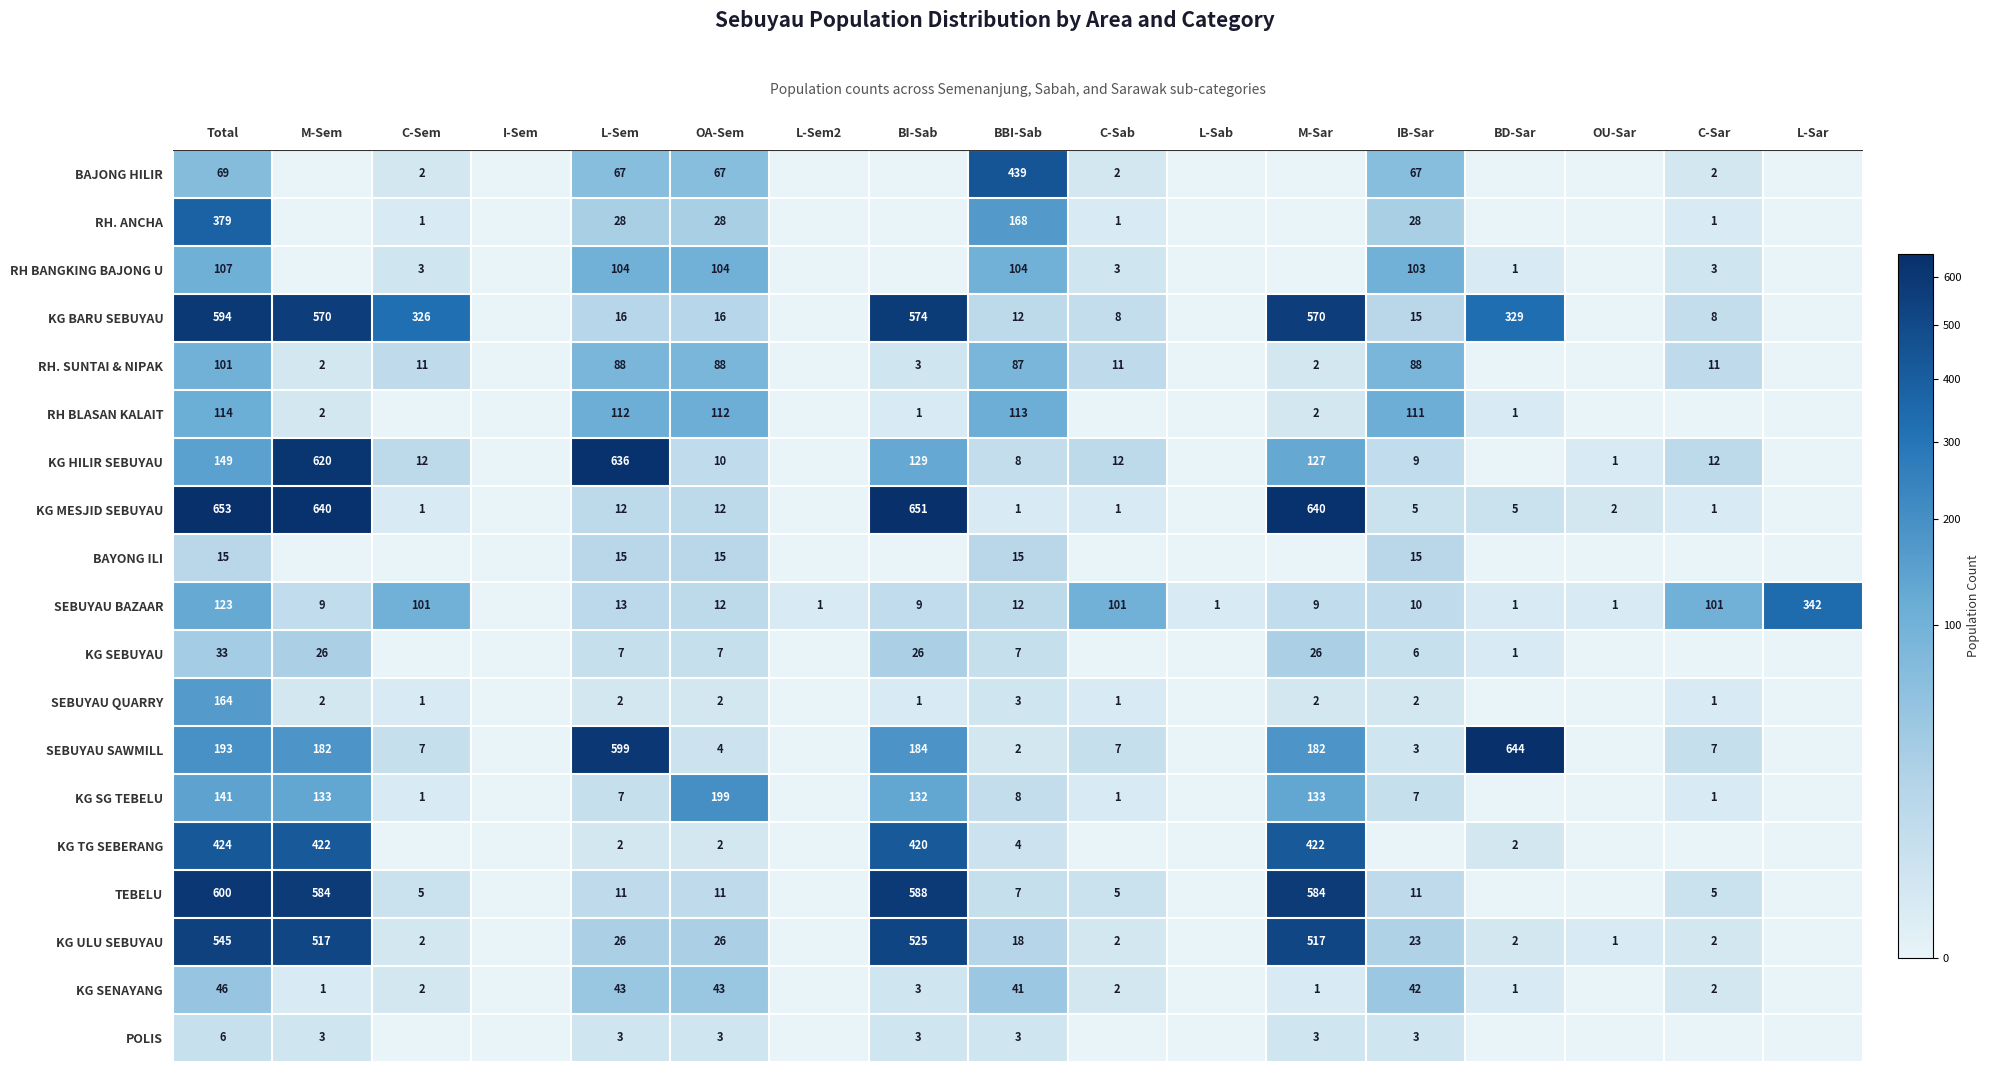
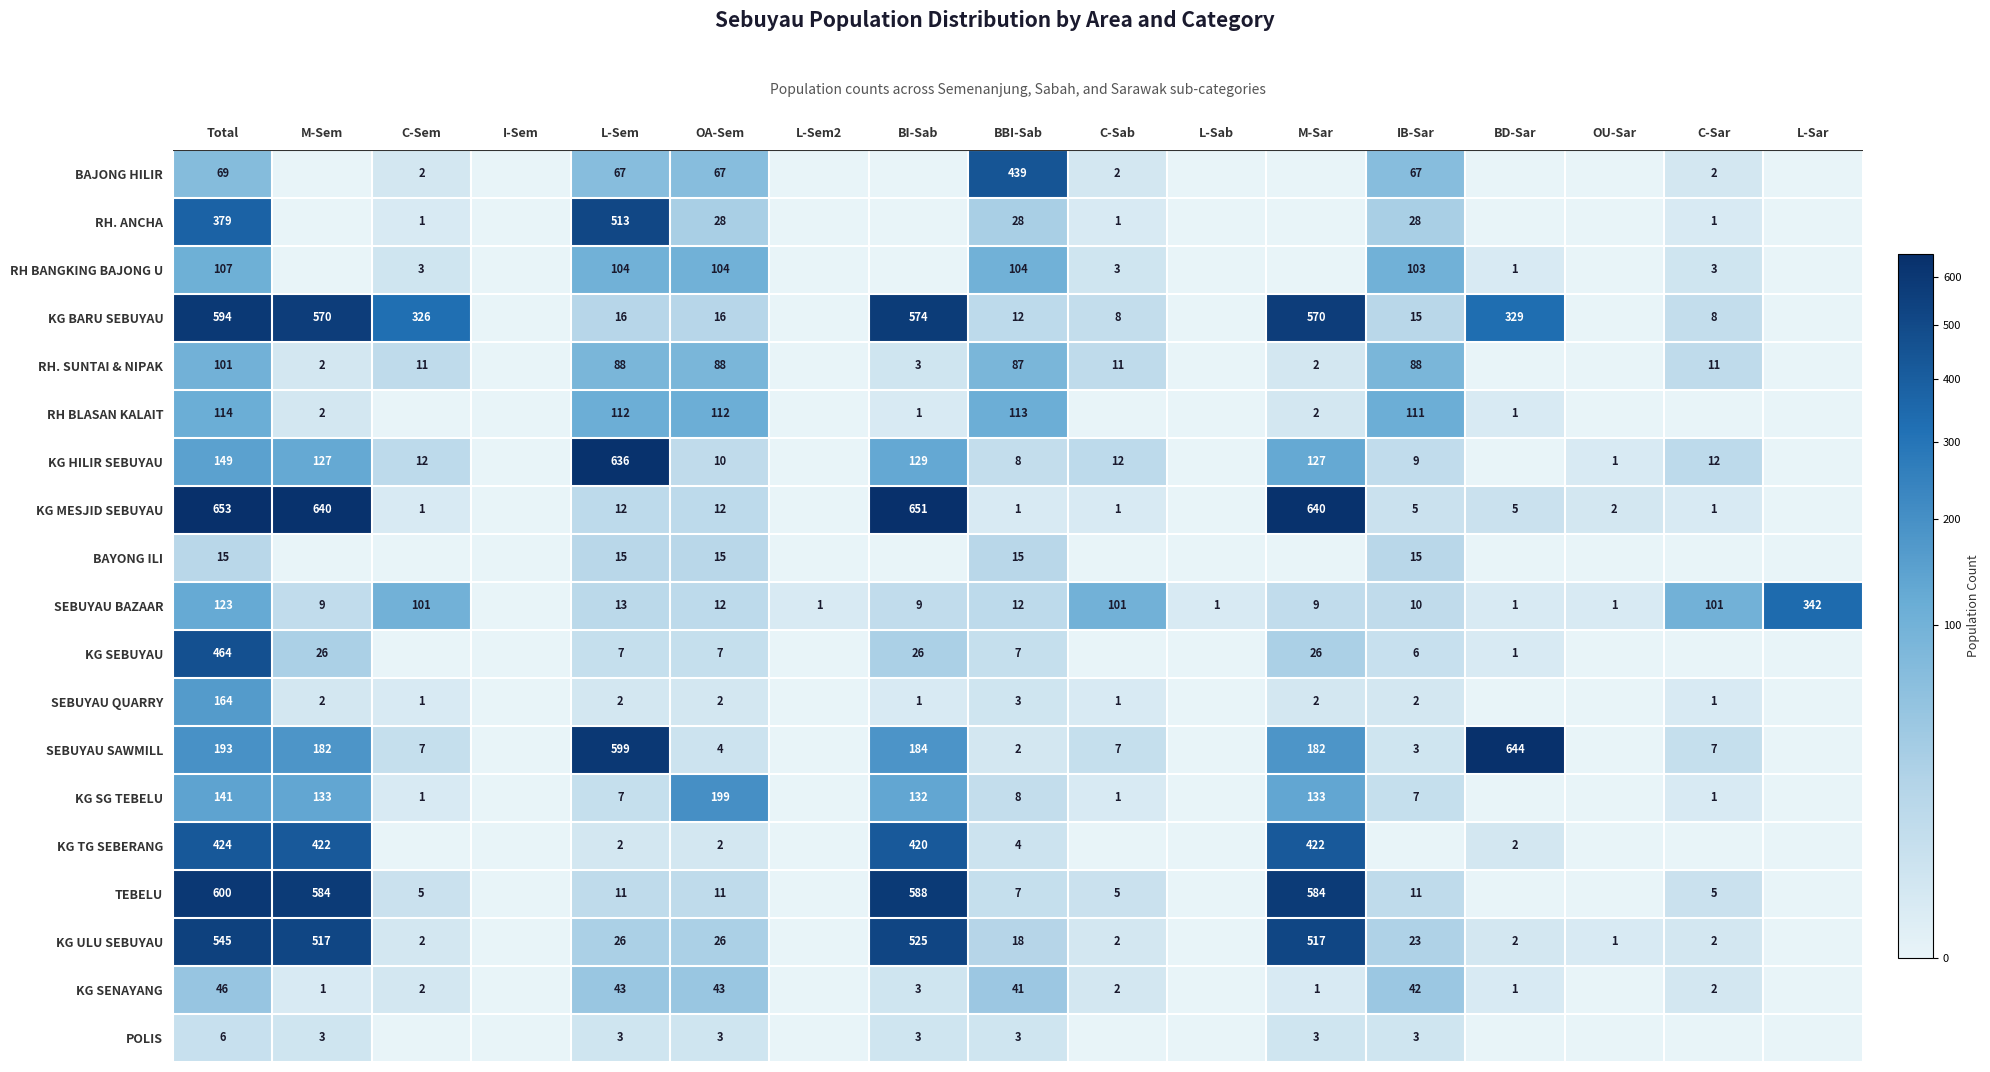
  {
    "BAJONG HILIR": {
      "Total": 69,
      "C-Sem": 2,
      "L-Sem": 67,
      "OA-Sem": 67,
      "BBI-Sab": 439,
      "C-Sab": 2,
      "IB-Sar": 67,
      "C-Sar": 2
    },
    "RH. ANCHA": {
      "Total": 379,
      "C-Sem": 1,
-     "L-Sem": 28,
+     "L-Sem": 513,
      "OA-Sem": 28,
-     "BBI-Sab": 168,
+     "BBI-Sab": 28,
      "C-Sab": 1,
      "IB-Sar": 28,
      "C-Sar": 1
    },
    "RH BANGKING BAJONG U": {
      "Total": 107,
      "C-Sem": 3,
      "L-Sem": 104,
      "OA-Sem": 104,
      "BBI-Sab": 104,
      "C-Sab": 3,
      "IB-Sar": 103,
      "BD-Sar": 1,
      "C-Sar": 3
    },
    "KG BARU SEBUYAU": {
      "Total": 594,
      "M-Sem": 570,
      "C-Sem": 326,
      "L-Sem": 16,
      "OA-Sem": 16,
      "BI-Sab": 574,
      "BBI-Sab": 12,
      "C-Sab": 8,
      "M-Sar": 570,
      "IB-Sar": 15,
      "BD-Sar": 329,
      "C-Sar": 8
    },
    "RH. SUNTAI & NIPAK": {
      "Total": 101,
      "M-Sem": 2,
      "C-Sem": 11,
      "L-Sem": 88,
      "OA-Sem": 88,
      "BI-Sab": 3,
      "BBI-Sab": 87,
      "C-Sab": 11,
      "M-Sar": 2,
      "IB-Sar": 88,
      "C-Sar": 11
    },
    "RH BLASAN KALAIT": {
      "Total": 114,
      "M-Sem": 2,
      "L-Sem": 112,
      "OA-Sem": 112,
      "BI-Sab": 1,
      "BBI-Sab": 113,
      "M-Sar": 2,
      "IB-Sar": 111,
      "BD-Sar": 1
    },
    "KG HILIR SEBUYAU": {
      "Total": 149,
-     "M-Sem": 620,
+     "M-Sem": 127,
      "C-Sem": 12,
      "L-Sem": 636,
      "OA-Sem": 10,
      "BI-Sab": 129,
      "BBI-Sab": 8,
      "C-Sab": 12,
      "M-Sar": 127,
      "IB-Sar": 9,
      "OU-Sar": 1,
      "C-Sar": 12
    },
    "KG MESJID SEBUYAU": {
      "Total": 653,
      "M-Sem": 640,
      "C-Sem": 1,
      "L-Sem": 12,
      "OA-Sem": 12,
      "BI-Sab": 651,
      "BBI-Sab": 1,
      "C-Sab": 1,
      "M-Sar": 640,
      "IB-Sar": 5,
      "BD-Sar": 5,
      "OU-Sar": 2,
      "C-Sar": 1
    },
    "BAYONG ILI": {
      "Total": 15,
      "L-Sem": 15,
      "OA-Sem": 15,
      "BBI-Sab": 15,
      "IB-Sar": 15
    },
    "SEBUYAU BAZAAR": {
      "Total": 123,
      "M-Sem": 9,
      "C-Sem": 101,
      "L-Sem": 13,
      "OA-Sem": 12,
      "L-Sem2": 1,
      "BI-Sab": 9,
      "BBI-Sab": 12,
      "C-Sab": 101,
      "L-Sab": 1,
      "M-Sar": 9,
      "IB-Sar": 10,
      "BD-Sar": 1,
      "OU-Sar": 1,
      "C-Sar": 101,
      "L-Sar": 342
    },
    "KG SEBUYAU": {
-     "Total": 33,
+     "Total": 464,
      "M-Sem": 26,
      "L-Sem": 7,
      "OA-Sem": 7,
      "BI-Sab": 26,
      "BBI-Sab": 7,
      "M-Sar": 26,
      "IB-Sar": 6,
      "BD-Sar": 1
    },
    "SEBUYAU QUARRY": {
      "Total": 164,
      "M-Sem": 2,
      "C-Sem": 1,
      "L-Sem": 2,
      "OA-Sem": 2,
      "BI-Sab": 1,
      "BBI-Sab": 3,
      "C-Sab": 1,
      "M-Sar": 2,
      "IB-Sar": 2,
      "C-Sar": 1
    },
    "SEBUYAU SAWMILL": {
      "Total": 193,
      "M-Sem": 182,
      "C-Sem": 7,
      "L-Sem": 599,
      "OA-Sem": 4,
      "BI-Sab": 184,
      "BBI-Sab": 2,
      "C-Sab": 7,
      "M-Sar": 182,
      "IB-Sar": 3,
      "BD-Sar": 644,
      "C-Sar": 7
    },
    "KG SG TEBELU": {
      "Total": 141,
      "M-Sem": 133,
      "C-Sem": 1,
      "L-Sem": 7,
      "OA-Sem": 199,
      "BI-Sab": 132,
      "BBI-Sab": 8,
      "C-Sab": 1,
      "M-Sar": 133,
      "IB-Sar": 7,
      "C-Sar": 1
    },
    "KG TG SEBERANG": {
      "Total": 424,
      "M-Sem": 422,
      "L-Sem": 2,
      "OA-Sem": 2,
      "BI-Sab": 420,
      "BBI-Sab": 4,
      "M-Sar": 422,
      "BD-Sar": 2
    },
    "TEBELU": {
      "Total": 600,
      "M-Sem": 584,
      "C-Sem": 5,
      "L-Sem": 11,
      "OA-Sem": 11,
      "BI-Sab": 588,
      "BBI-Sab": 7,
      "C-Sab": 5,
      "M-Sar": 584,
      "IB-Sar": 11,
      "C-Sar": 5
    },
    "KG ULU SEBUYAU": {
      "Total": 545,
      "M-Sem": 517,
      "C-Sem": 2,
      "L-Sem": 26,
      "OA-Sem": 26,
      "BI-Sab": 525,
      "BBI-Sab": 18,
      "C-Sab": 2,
      "M-Sar": 517,
      "IB-Sar": 23,
      "BD-Sar": 2,
      "OU-Sar": 1,
      "C-Sar": 2
    },
    "KG SENAYANG": {
      "Total": 46,
      "M-Sem": 1,
      "C-Sem": 2,
      "L-Sem": 43,
      "OA-Sem": 43,
      "BI-Sab": 3,
      "BBI-Sab": 41,
      "C-Sab": 2,
      "M-Sar": 1,
      "IB-Sar": 42,
      "BD-Sar": 1,
      "C-Sar": 2
    },
    "POLIS": {
      "Total": 6,
      "M-Sem": 3,
      "L-Sem": 3,
      "OA-Sem": 3,
      "BI-Sab": 3,
      "BBI-Sab": 3,
      "M-Sar": 3,
      "IB-Sar": 3
    }
  }
